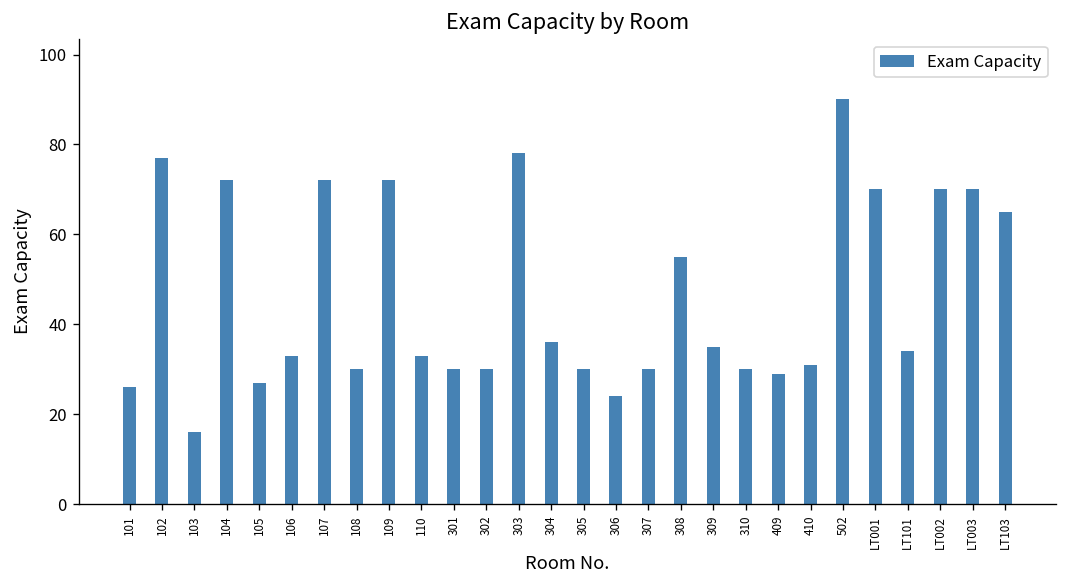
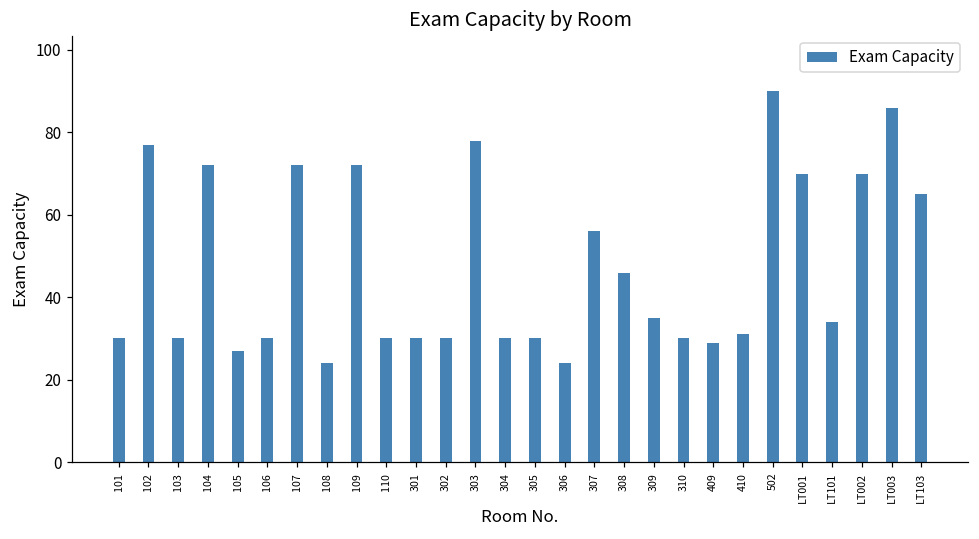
  {
-   "101": 26,
+   "101": 30,
    "102": 77,
-   "103": 16,
+   "103": 30,
    "104": 72,
    "105": 27,
-   "106": 33,
+   "106": 30,
    "107": 72,
-   "108": 30,
+   "108": 24,
    "109": 72,
-   "110": 33,
+   "110": 30,
    "301": 30,
    "302": 30,
    "303": 78,
-   "304": 36,
+   "304": 30,
    "305": 30,
    "306": 24,
-   "307": 30,
-   "308": 55,
+   "307": 56,
+   "308": 46,
    "309": 35,
    "310": 30,
    "409": 29,
    "410": 31,
    "502": 90,
    "LT001": 70,
    "LT101": 34,
    "LT002": 70,
-   "LT003": 70,
+   "LT003": 86,
    "LT103": 65
  }
